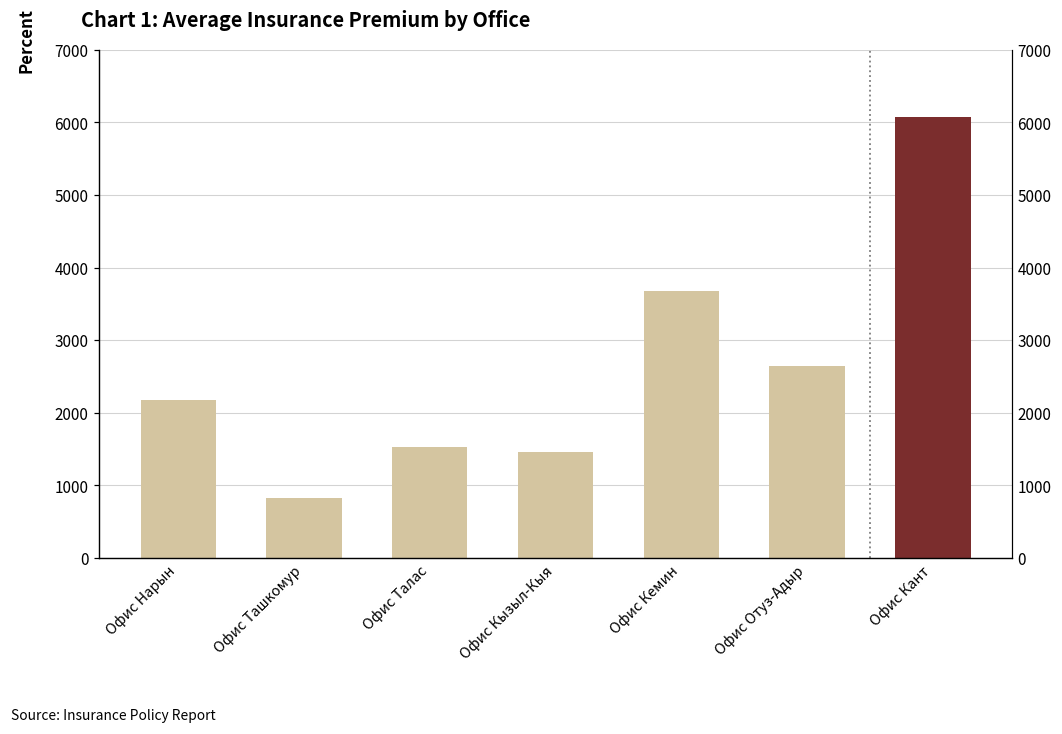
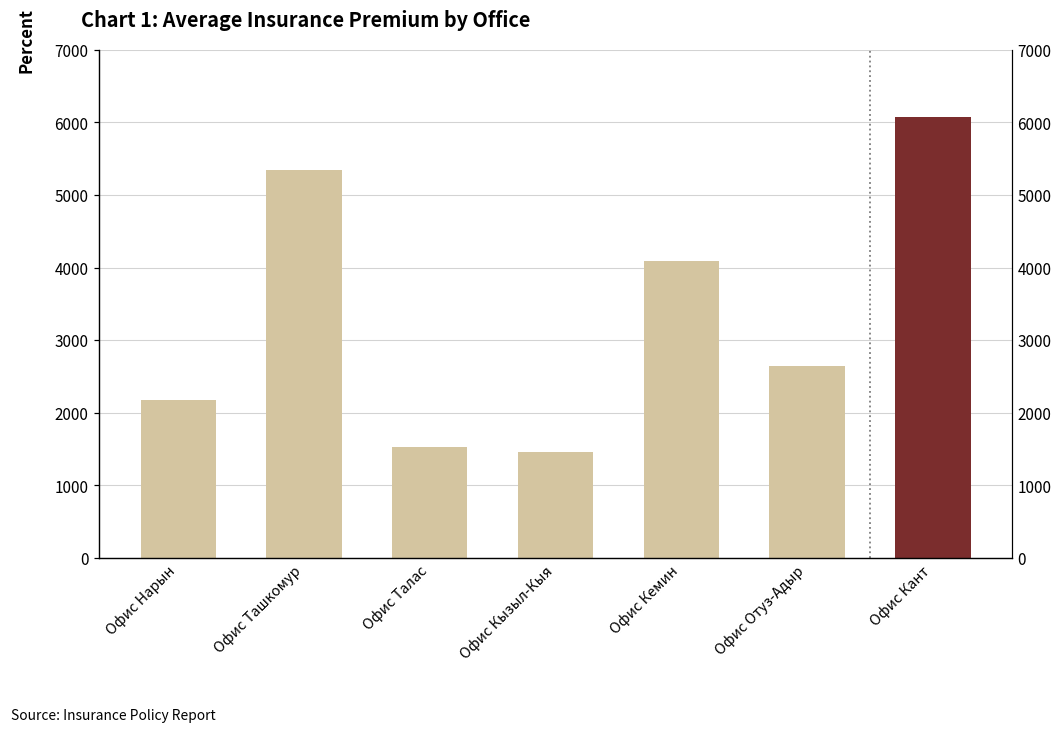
  {
    "Офис Нарын": 2200,
-   "Офис Ташкомур": 800,
+   "Офис Ташкомур": 5300,
    "Офис Талас": 1500,
    "Офис Кызыл-Кыя": 1500,
-   "Офис Кемин": 3700,
+   "Офис Кемин": 4100,
    "Офис Отуз-Адыр": 2600,
    "Офис Кант": 6100
  }
